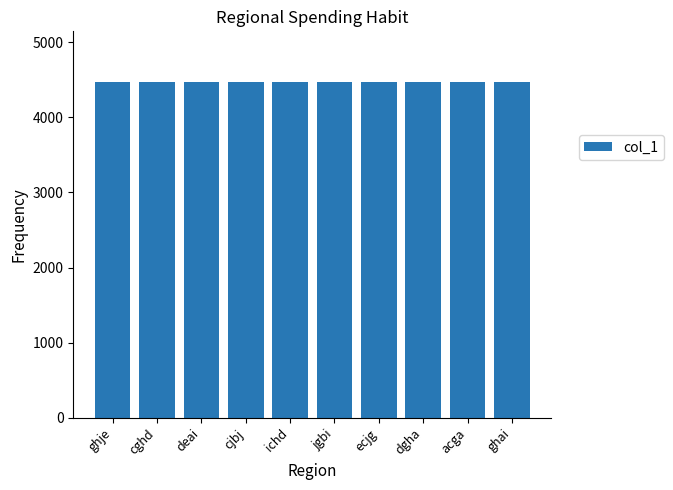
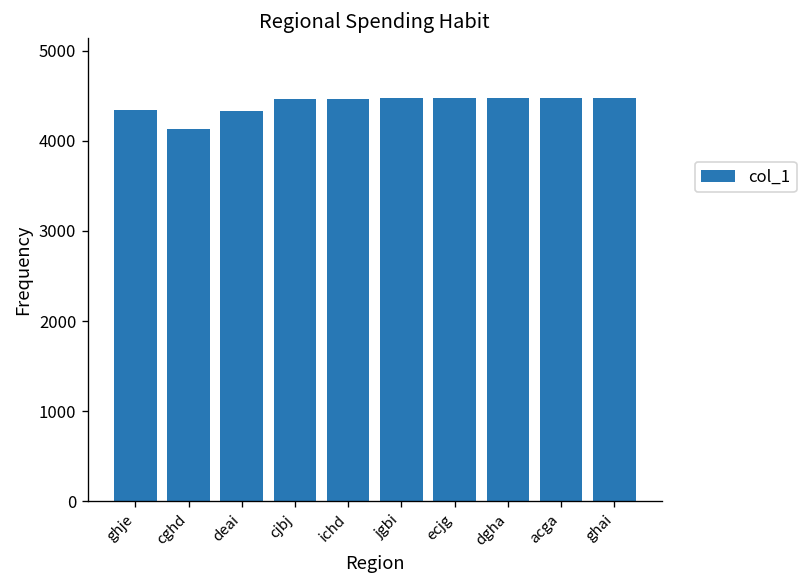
  {
-   "ghje": 4500,
-   "cghd": 4500,
-   "deai": 4500,
+   "ghje": 4300,
+   "cghd": 4100,
+   "deai": 4300,
    "cjbj": 4500,
    "ichd": 4500,
    "jgbi": 4500,
    "ecjg": 4500,
    "dgha": 4500,
    "acga": 4500,
    "ghai": 4500
  }
